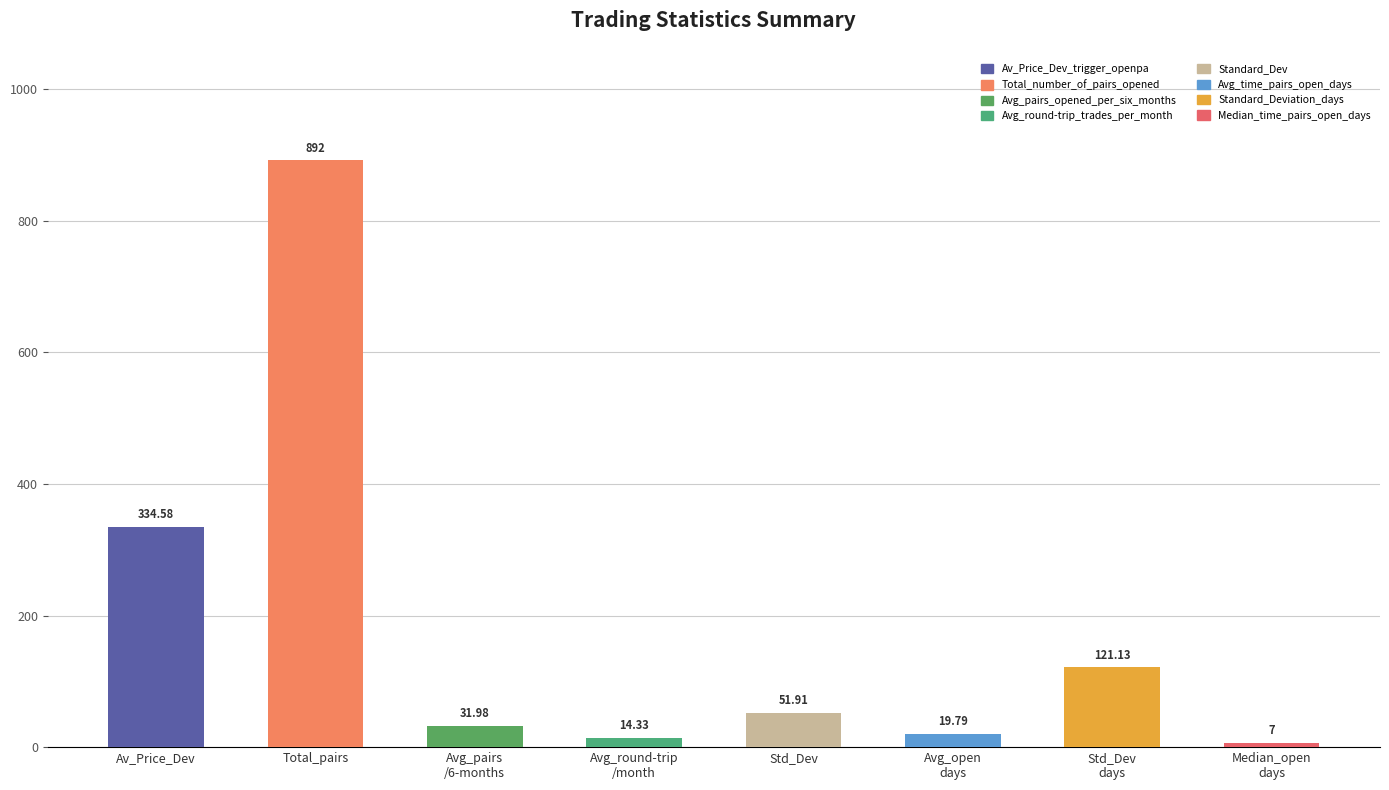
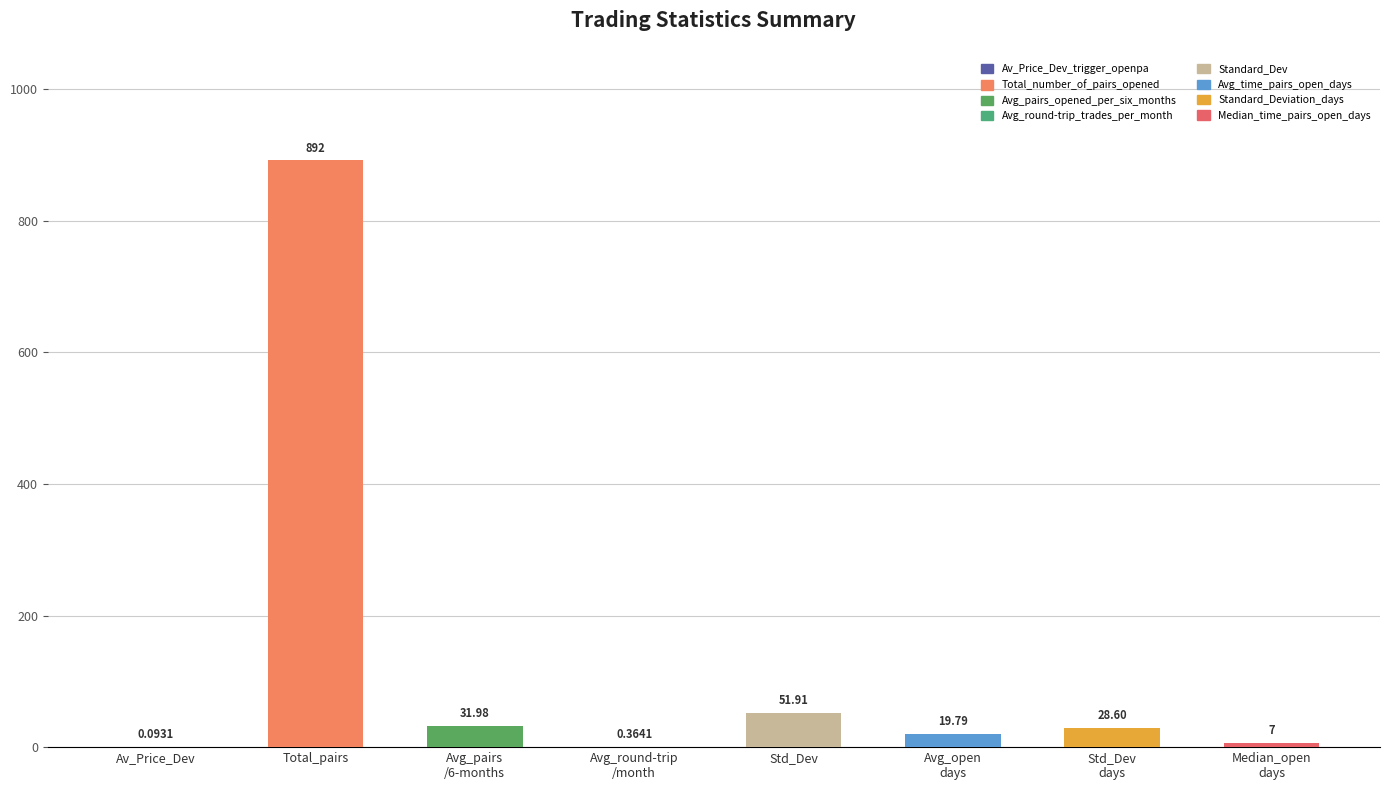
  {
-   "Av_Price_Dev": 334.58,
+   "Av_Price_Dev": 0.0931,
    "Total_pairs": 892,
    "Avg_pairs /6-months": 31.98,
-   "Avg_round-trip /month": 14.33,
+   "Avg_round-trip /month": 0.3641,
    "Std_Dev": 51.91,
    "Avg_open days": 19.79,
-   "Std_Dev days": 121.13,
+   "Std_Dev days": 28.60,
    "Median_open days": 7
  }
